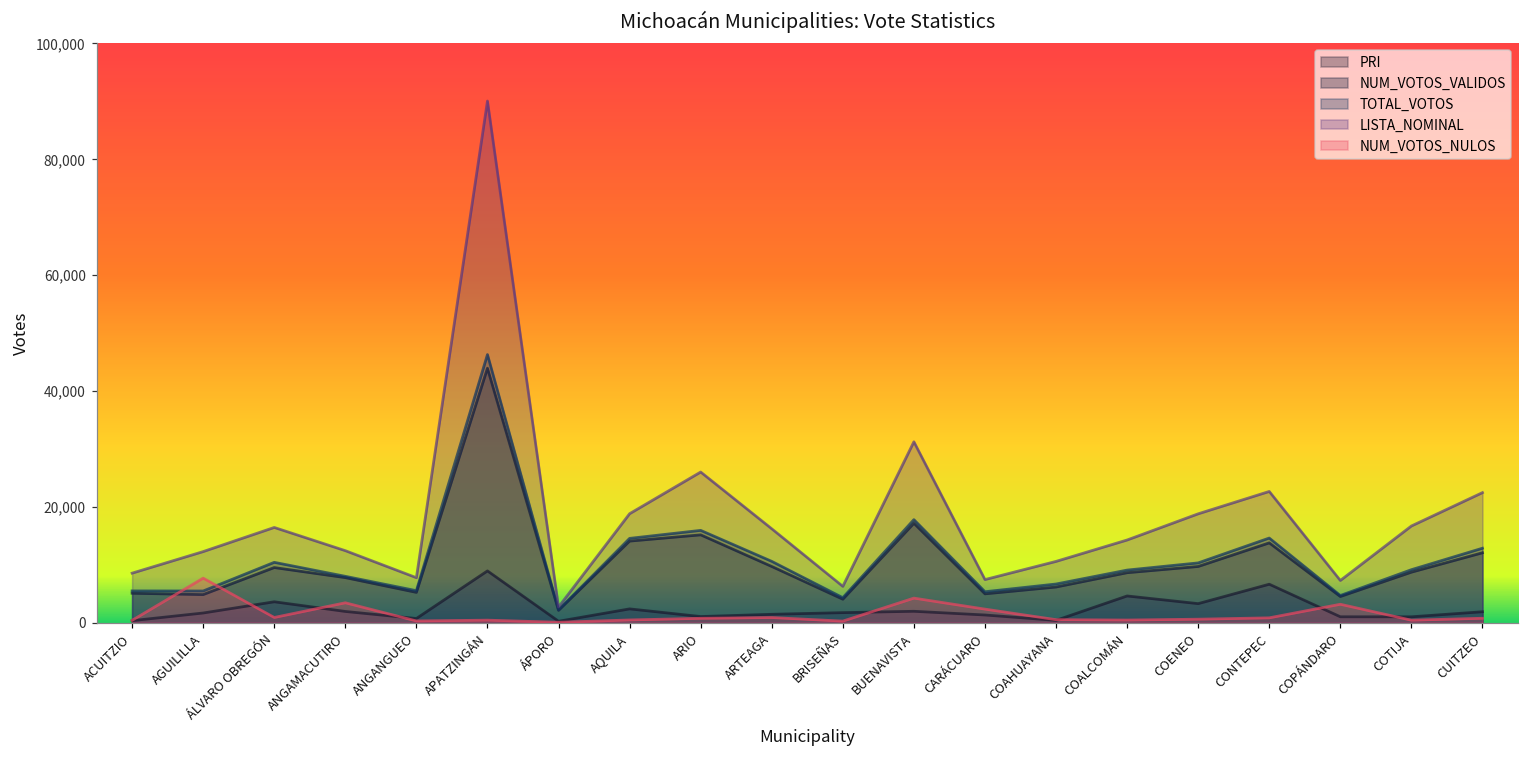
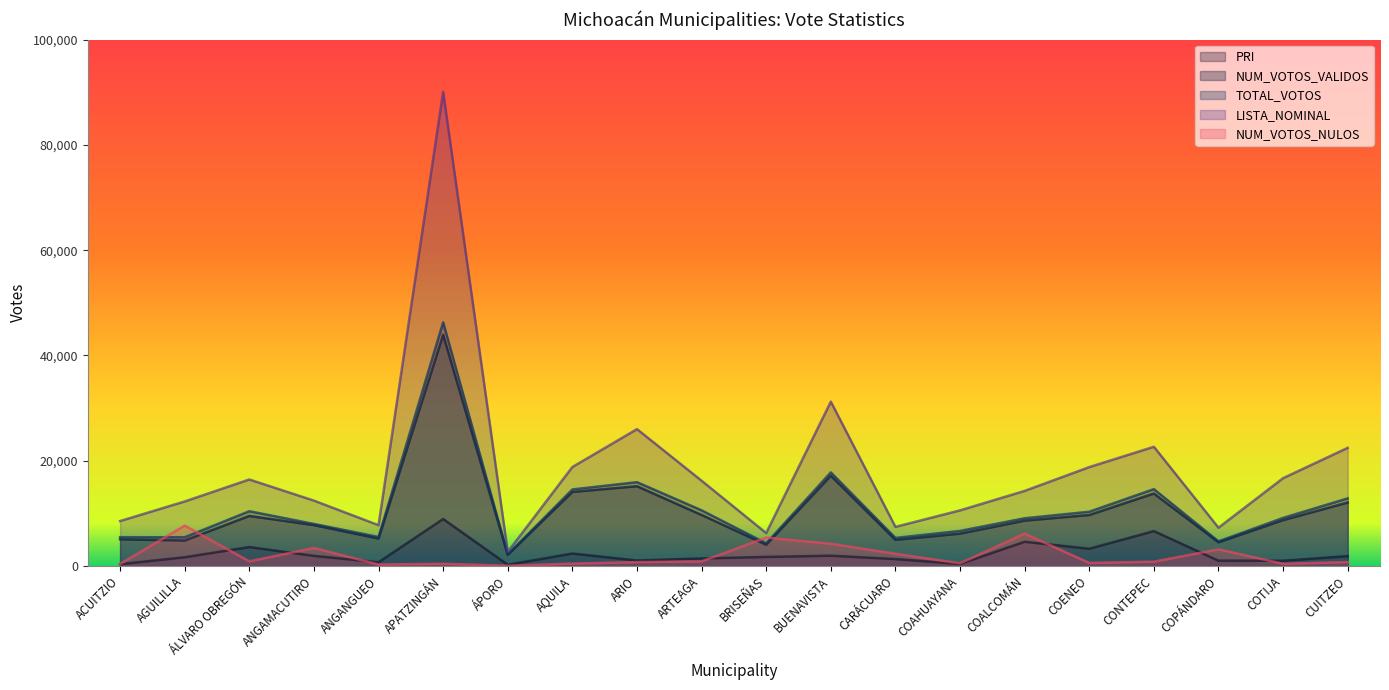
  {
    "NUM_VOTOS_NULOS": {
      "AGUILILLA": "8,000",
      "ÁLVARO OBREGÓN": "1,000",
      "ANGAMACUTIRO": "3,000",
      "APATZINGÁN": "0",
      "AQUILA": "0",
      "ARTEAGA": "1,000",
-     "BRISEÑAS": "0",
+     "BRISEÑAS": "5,000",
      "BUENAVISTA": "4,000",
      "CARÁCUARO": "2,000",
-     "COALCOMÁN": "0",
+     "COALCOMÁN": "6,000",
      "COENEO": "1,000",
      "CONTEPEC": "1,000",
      "COPÁNDARO": "3,000",
      "COTIJA": "0",
      "CUITZEO": "1,000"
    }
  }
